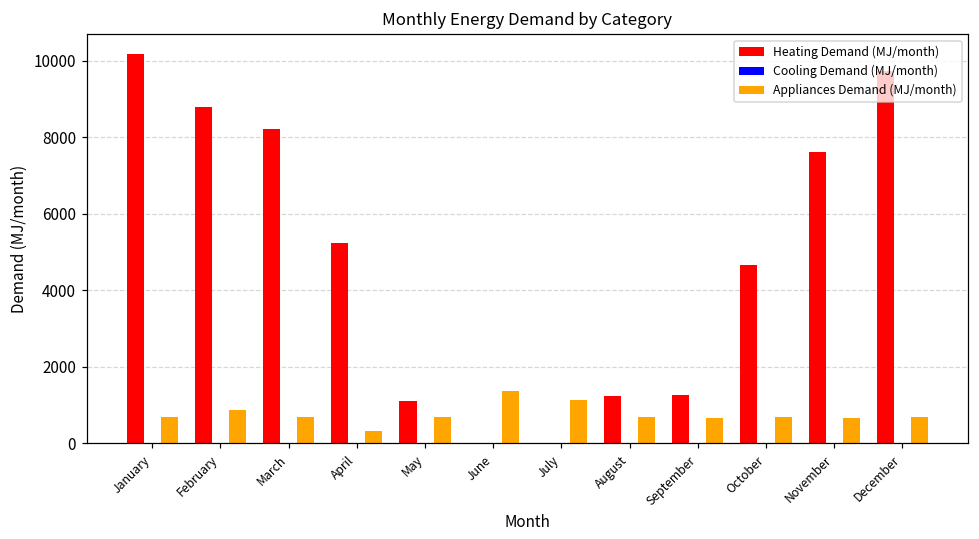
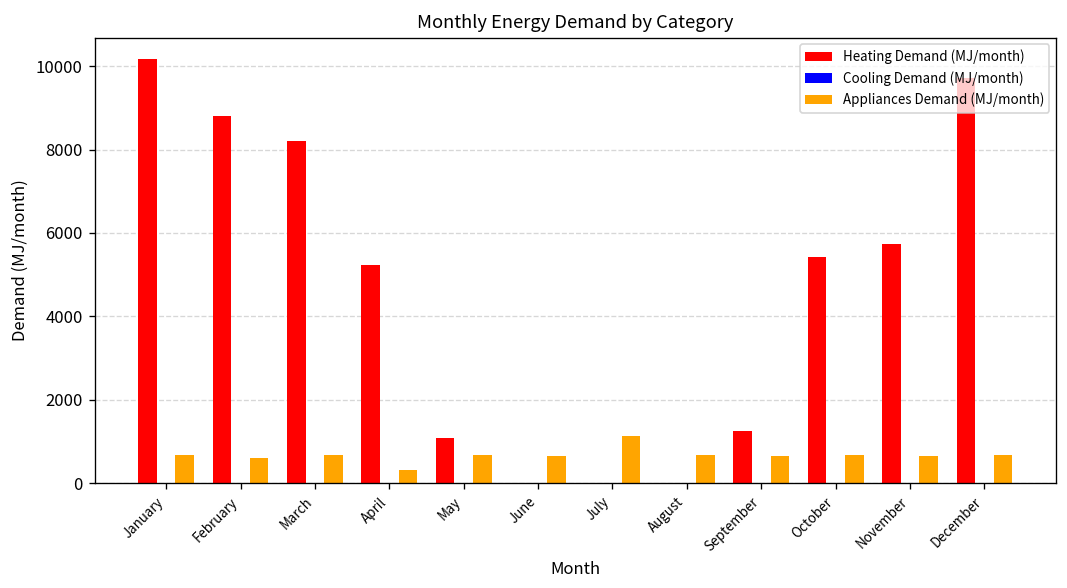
  {
    "Heating Demand (MJ/month)": {
      "January": 10200,
      "February": 8800,
      "March": 8200,
      "April": 5200,
      "May": 1100,
      "June": 0,
      "July": 0,
-     "August": 1200,
+     "August": 0,
      "September": 1300,
-     "October": 4700,
-     "November": 7600
+     "October": 5400,
+     "November": 5700
    },
    "Cooling Demand (MJ/month)": {
      "January": 0,
      "February": 0,
      "March": 0,
      "April": 0,
      "May": 0,
      "June": 0,
      "July": 0,
      "August": 0,
      "September": 0,
      "October": 0,
      "November": 0,
      "December": 0
    },
    "Appliances Demand (MJ/month)": {
      "January": 700,
-     "February": 900,
+     "February": 600,
      "March": 700,
      "April": 300,
      "May": 700,
-     "June": 1400,
+     "June": 700,
      "July": 1100,
      "August": 700,
      "September": 700,
      "October": 700,
      "November": 700,
      "December": 700
    }
  }
